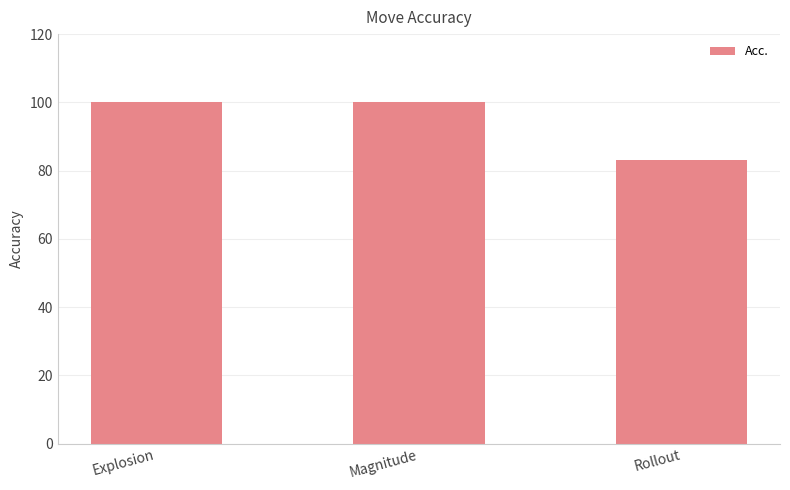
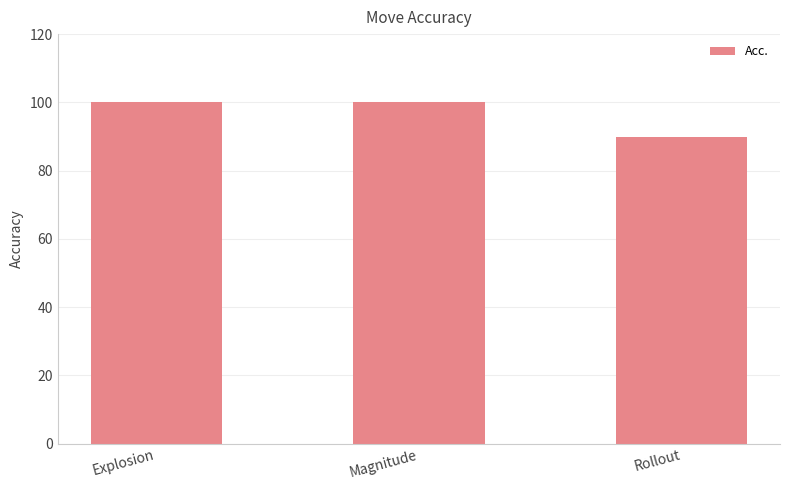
  {
    "Explosion": 100,
    "Magnitude": 100,
-   "Rollout": 83
+   "Rollout": 90
  }
